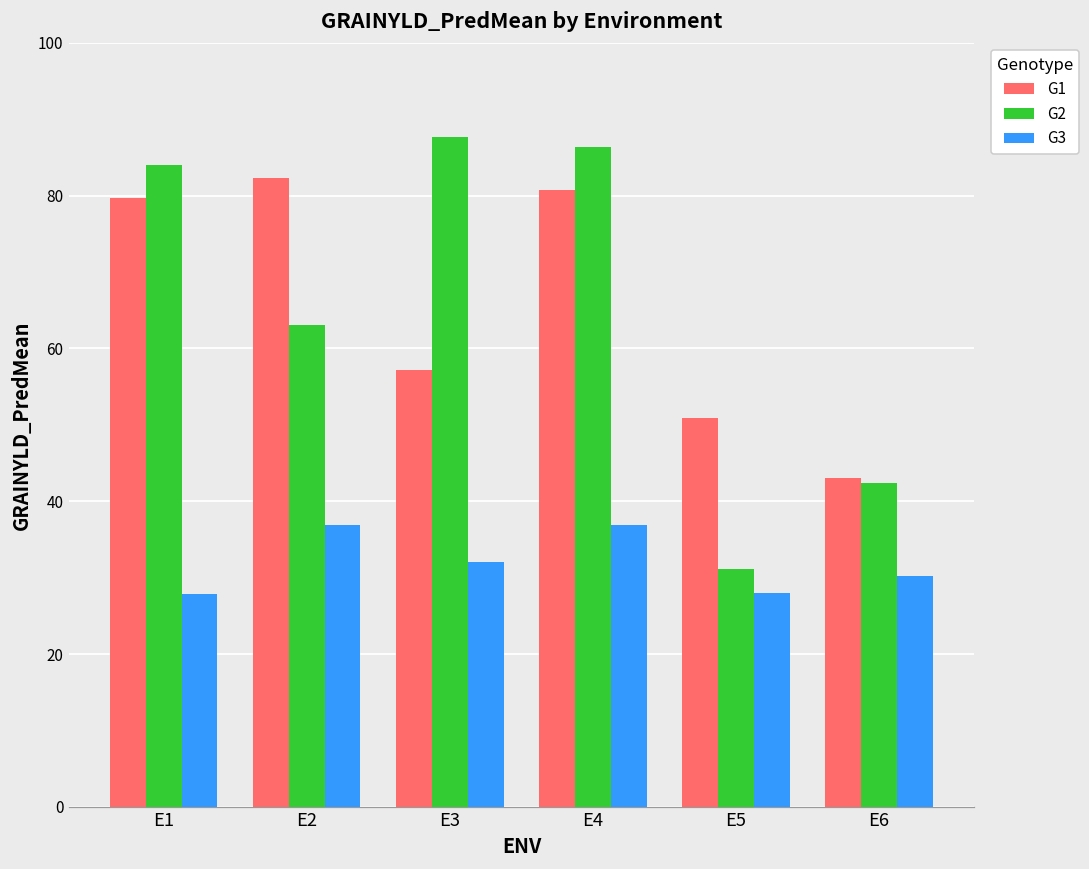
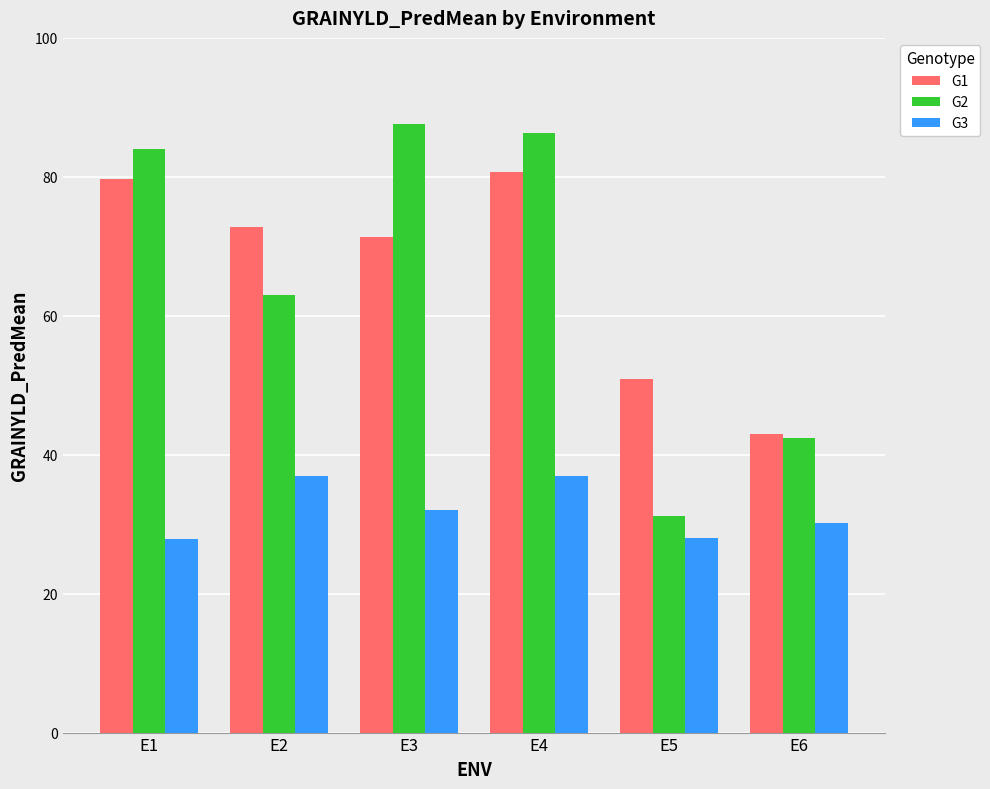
  {
    "G1": {
      "E1": 80,
-     "E2": 82,
-     "E3": 57,
+     "E2": 73,
+     "E3": 71,
      "E4": 81,
      "E5": 51,
      "E6": 43
    },
    "G2": {
      "E1": 84,
      "E2": 63,
      "E3": 88,
      "E4": 86,
      "E5": 31,
      "E6": 42
    },
    "G3": {
      "E1": 28,
      "E2": 37,
      "E3": 32,
      "E4": 37,
      "E5": 28,
      "E6": 30
    }
  }
